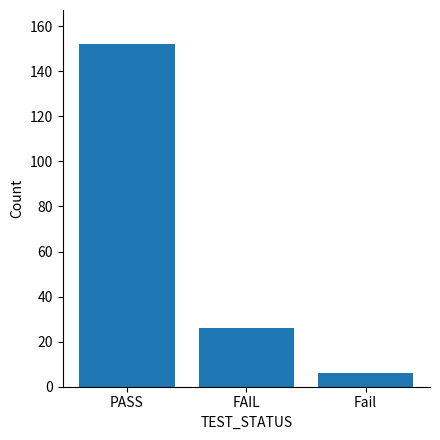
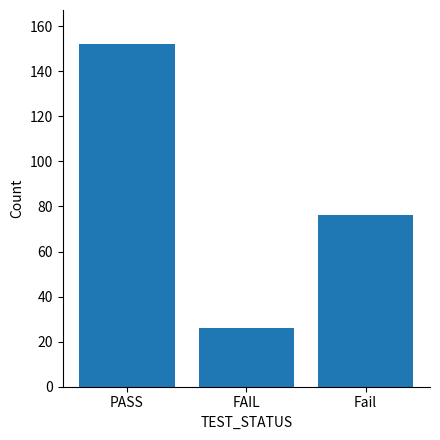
  {
    "PASS": 152,
    "FAIL": 26,
-   "Fail": 6
+   "Fail": 76
  }
